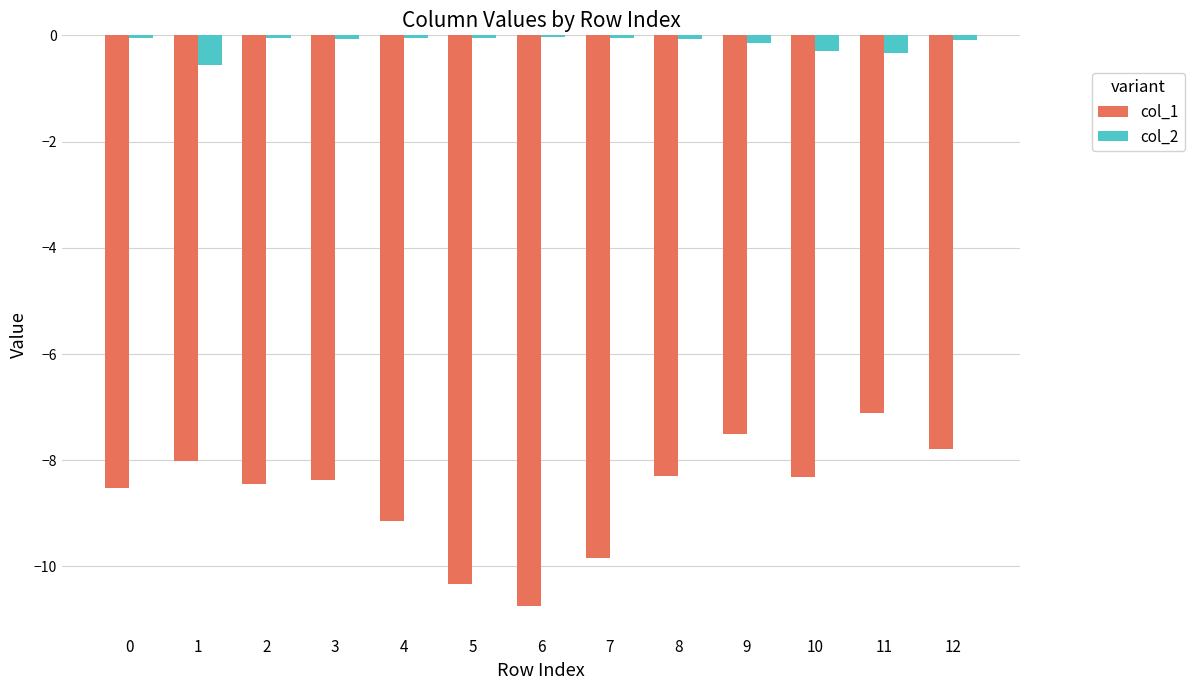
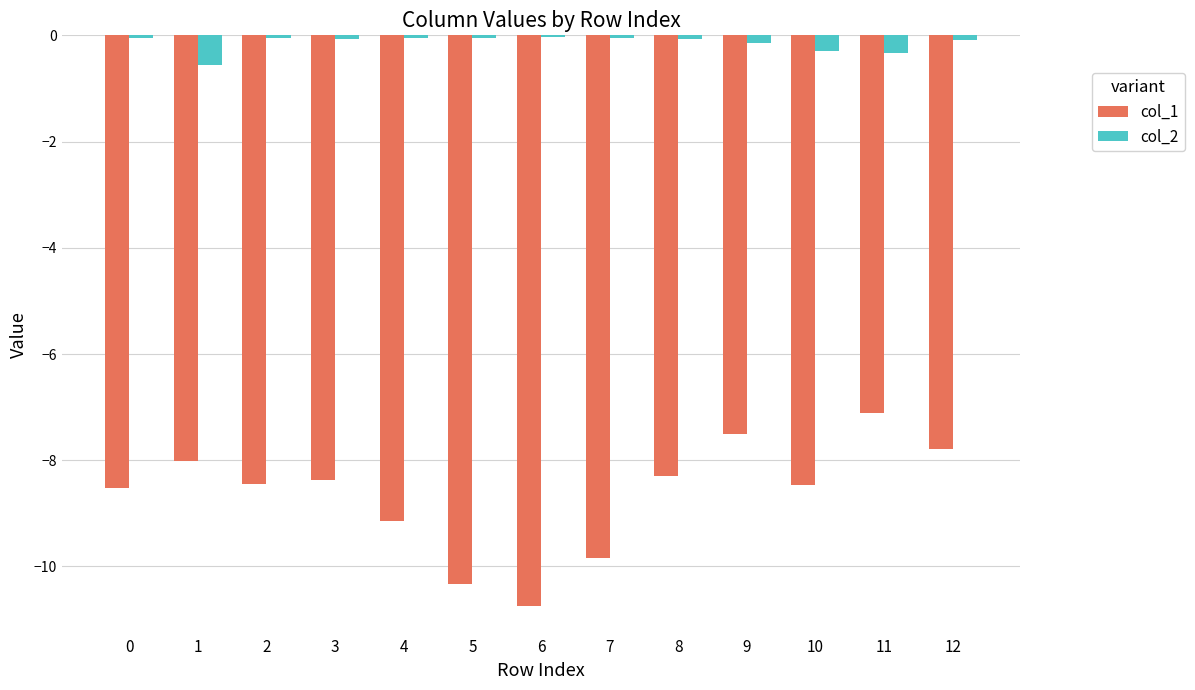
  {
    "col_1": {
      "0": -8.5,
      "1": -8.0,
      "2": -8.4,
      "3": -8.4,
      "4": -9.1,
      "5": -10.3,
      "6": -10.7,
      "7": -9.8,
      "8": -8.3,
      "9": -7.5,
-     "10": -8.3,
+     "10": -8.5,
      "11": -7.1,
      "12": -7.8
    },
    "col_2": {
      "0": -0.1,
      "1": -0.6,
      "2": -0.1,
      "3": -0.1,
      "4": -0.1,
      "8": -0.1,
      "9": -0.1,
      "10": -0.3,
      "11": -0.3,
      "12": -0.1
    }
  }
